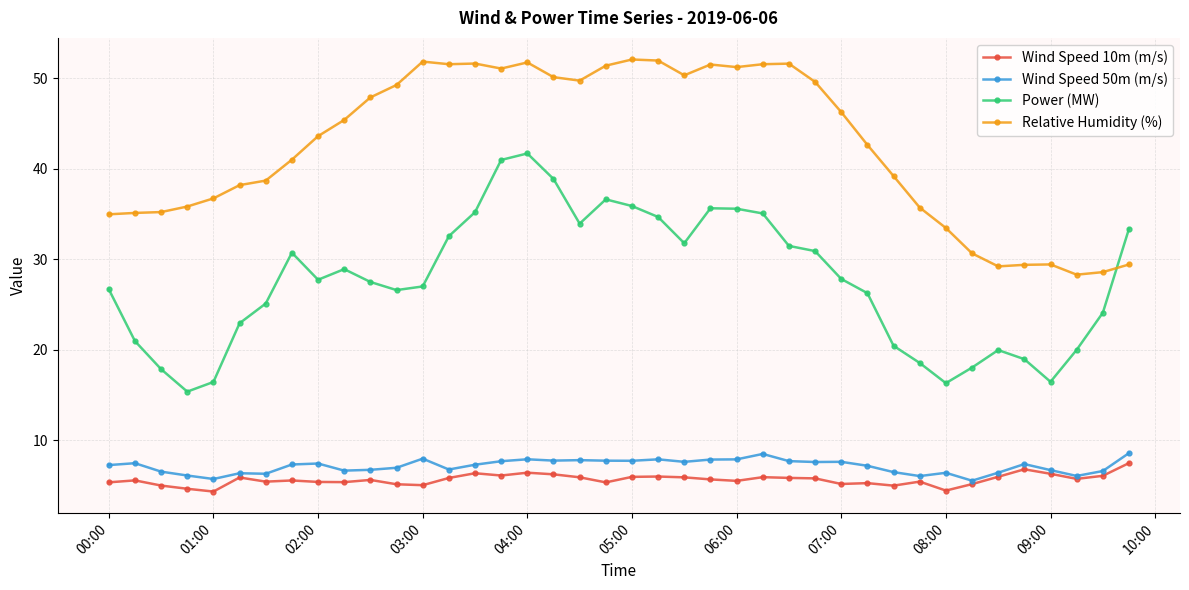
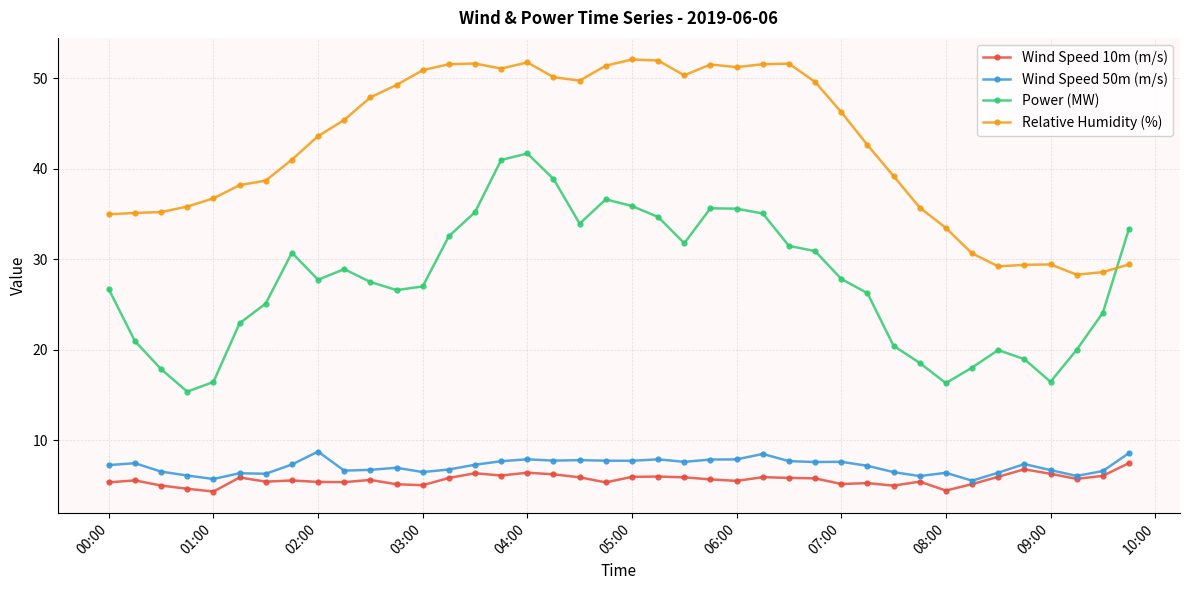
  {
    "Wind Speed 10m (m/s)": {
      "00:00": 5,
      "01:00": 4,
      "02:00": 5,
      "03:00": 5,
      "04:00": 6,
      "05:00": 6,
      "06:00": 6,
      "07:00": 5,
      "08:00": 4,
      "09:00": 6
    },
    "Wind Speed 50m (m/s)": {
      "00:00": 7,
      "01:00": 6,
-     "02:00": 7,
-     "03:00": 8,
+     "02:00": 9,
+     "03:00": 6,
      "04:00": 8,
      "05:00": 8,
      "06:00": 8,
      "07:00": 8,
      "08:00": 6,
      "09:00": 7
    },
    "Power (MW)": {
      "00:00": 27,
      "01:00": 16,
      "02:00": 28,
      "03:00": 27,
      "04:00": 42,
      "05:00": 36,
      "06:00": 36,
      "07:00": 28,
      "08:00": 16,
      "09:00": 16
    },
    "Relative Humidity (%)": {
      "00:00": 35,
      "01:00": 37,
      "02:00": 44,
-     "03:00": 52,
+     "03:00": 51,
      "04:00": 52,
      "05:00": 52,
      "06:00": 51,
      "07:00": 46,
      "08:00": 33,
      "09:00": 29
    }
  }
